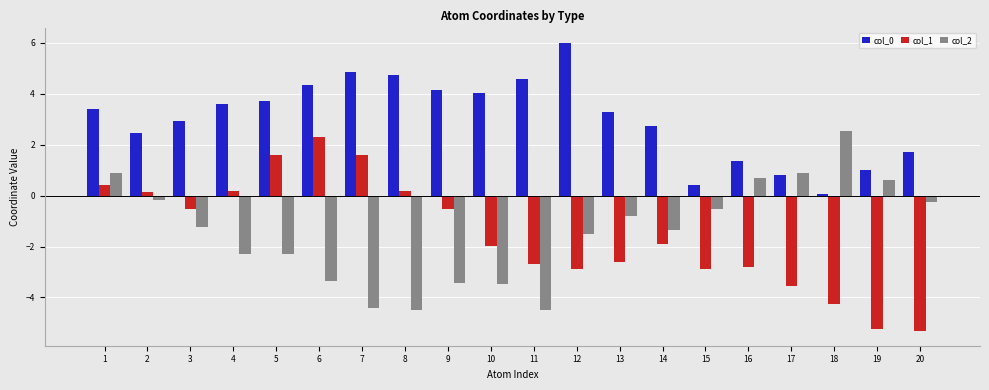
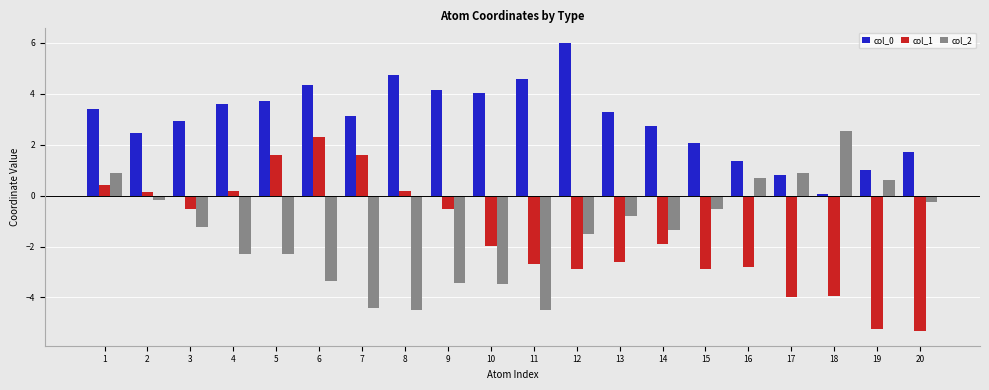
  {
    "col_0": {
      "1": 3.4,
      "2": 2.5,
      "3": 2.9,
      "4": 3.6,
      "5": 3.7,
      "6": 4.3,
-     "7": 4.9,
+     "7": 3.1,
      "8": 4.7,
      "9": 4.1,
      "10": 4.0,
      "11": 4.6,
      "12": 6.0,
      "13": 3.3,
      "14": 2.7,
-     "15": 0.4,
+     "15": 2.1,
      "16": 1.4,
      "17": 0.8,
      "19": 1.0,
      "20": 1.7
    },
    "col_1": {
      "1": 0.4,
      "2": 0.2,
      "3": -0.5,
      "4": 0.2,
      "5": 1.6,
      "6": 2.3,
      "7": 1.6,
      "8": 0.2,
      "9": -0.5,
      "10": -2.0,
      "11": -2.7,
      "12": -2.9,
      "13": -2.6,
      "14": -1.9,
      "15": -2.9,
      "16": -2.8,
-     "17": -3.6,
-     "18": -4.3,
+     "17": -4.0,
+     "18": -3.9,
      "19": -5.2,
      "20": -5.3
    },
    "col_2": {
      "1": 0.9,
      "2": -0.2,
      "3": -1.2,
      "4": -2.3,
      "5": -2.3,
      "6": -3.3,
      "7": -4.4,
      "8": -4.5,
      "9": -3.4,
      "10": -3.5,
      "11": -4.5,
      "12": -1.5,
      "13": -0.8,
      "14": -1.3,
      "15": -0.5,
      "16": 0.7,
      "17": 0.9,
      "18": 2.5,
      "19": 0.6,
      "20": -0.2
    }
  }
